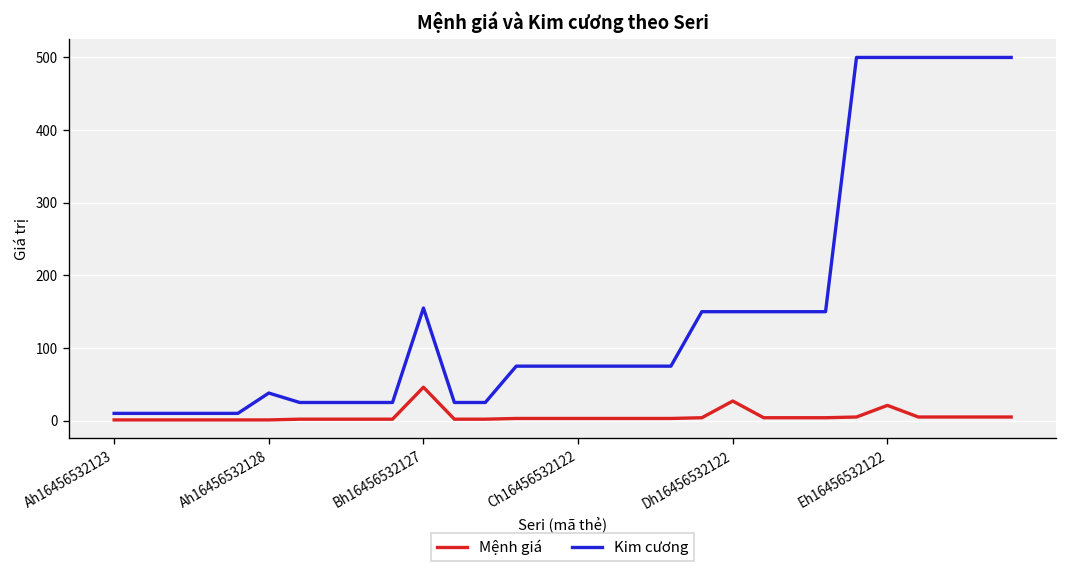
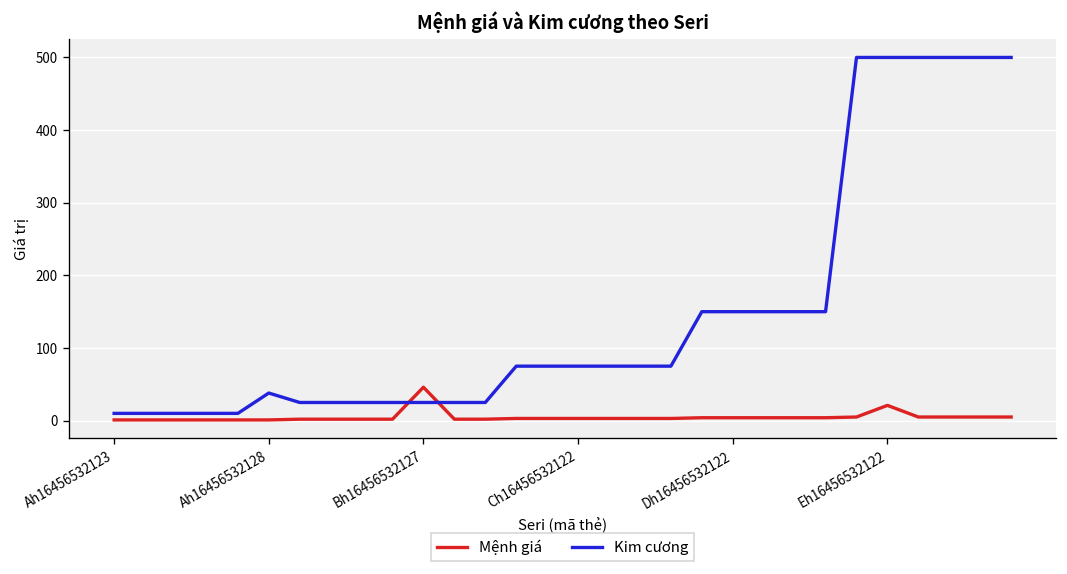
  {
    "Mệnh giá": {
      "Ah16456532123": 0,
      "Ah16456532128": 0,
      "Bh16456532127": 50,
-     "Dh16456532122": 30,
+     "Dh16456532122": 0,
      "Eh16456532122": 20
    },
    "Kim cương": {
      "Ah16456532123": 10,
      "Ah16456532128": 40,
-     "Bh16456532127": 160,
+     "Bh16456532127": 30,
      "Dh16456532122": 150,
      "Eh16456532122": 500
    }
  }
